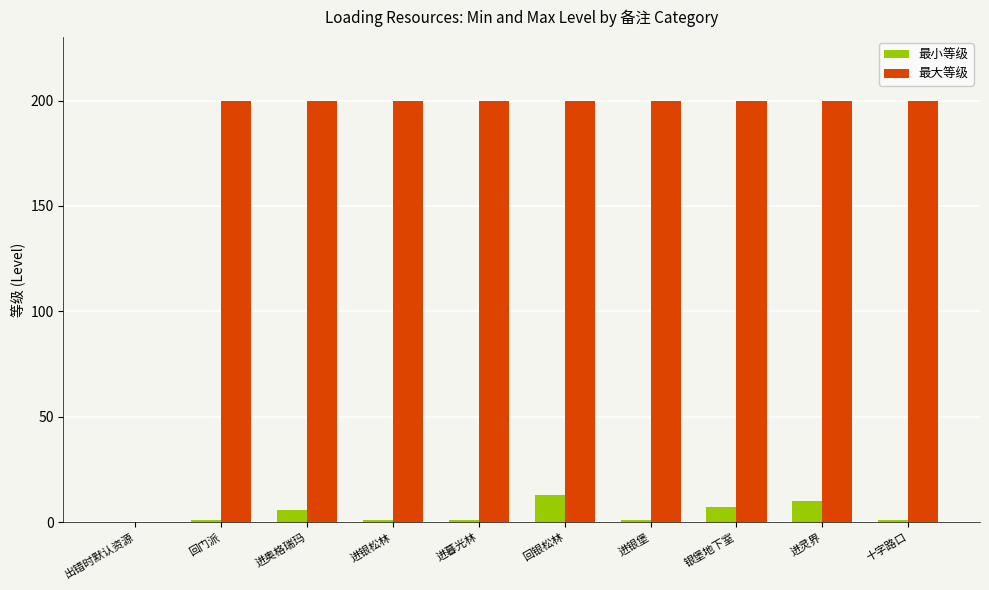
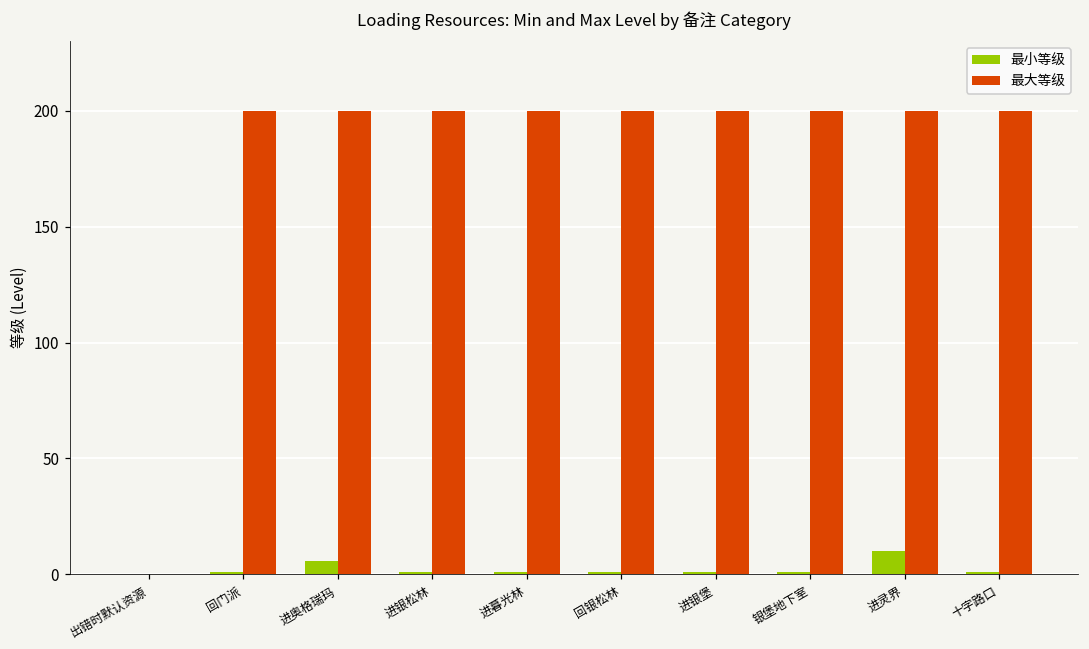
  {
    "最小等级": {
      "出错时默认资源": 0,
      "进奥格瑞玛": 6,
-     "回银松林": 13,
-     "银堡地下室": 7,
+     "回银松林": 1,
+     "银堡地下室": 1,
      "进灵界": 10
    },
    "最大等级": {
      "出错时默认资源": 0,
      "回门派": 200,
      "进奥格瑞玛": 200,
      "进银松林": 200,
      "进暮光林": 200,
      "回银松林": 200,
      "进银堡": 200,
      "银堡地下室": 200,
      "进灵界": 200,
      "十字路口": 200
    }
  }
